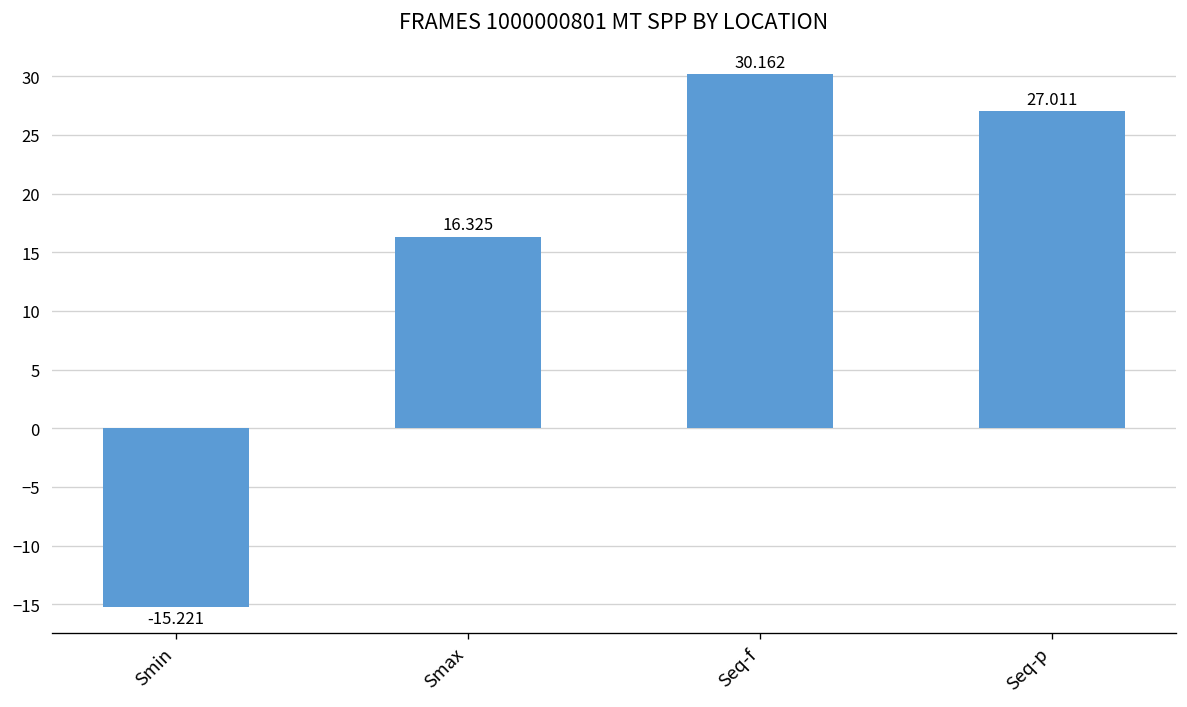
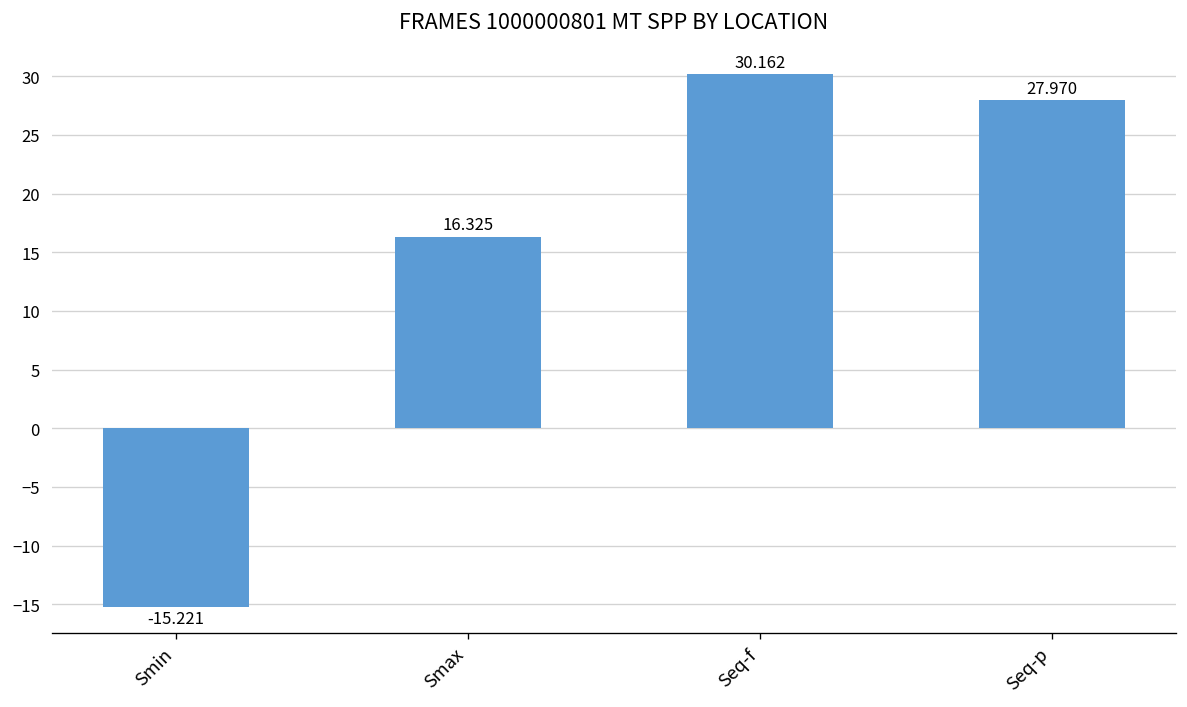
  {
    "Smin": -15.221,
    "Smax": 16.325,
    "Seq-f": 30.162,
-   "Seq-p": 27.011
+   "Seq-p": 27.970
  }
